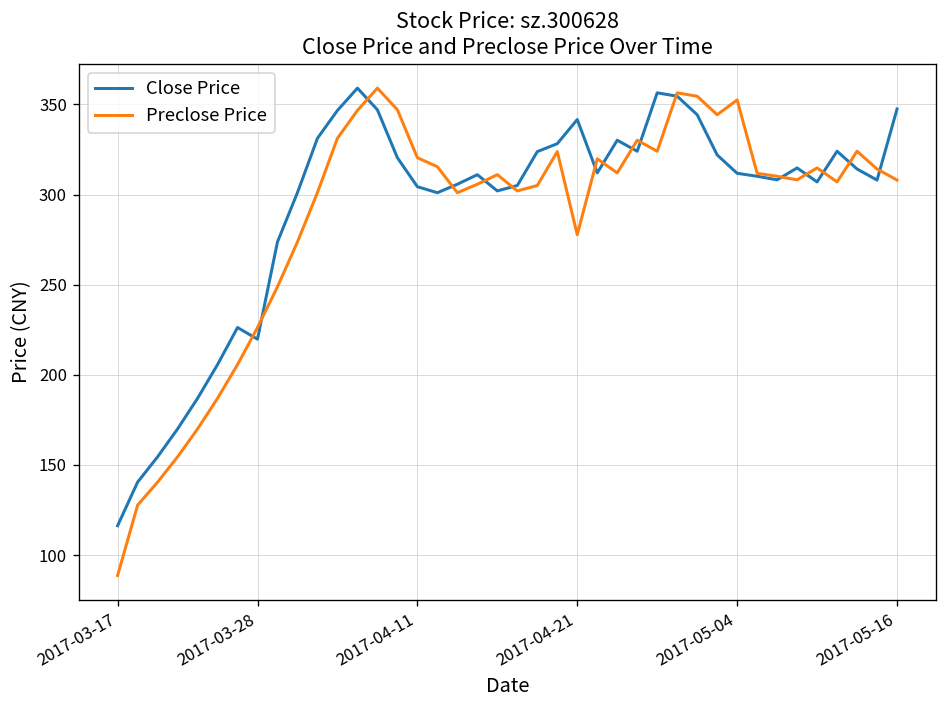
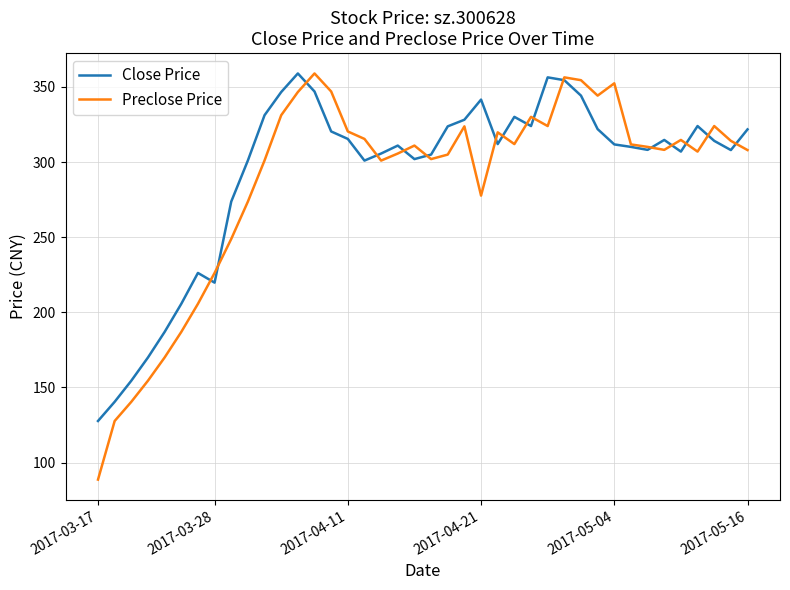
  {
    "Close Price": {
-     "2017-03-17": 116,
+     "2017-03-17": 128,
      "2017-03-28": 220,
-     "2017-04-11": 304,
+     "2017-04-11": 315,
      "2017-04-21": 342,
      "2017-05-04": 312,
-     "2017-05-16": 347
+     "2017-05-16": 322
    },
    "Preclose Price": {
      "2017-03-17": 89,
      "2017-03-28": 226,
      "2017-04-11": 320,
      "2017-04-21": 278,
      "2017-05-04": 352,
      "2017-05-16": 308
    }
  }
